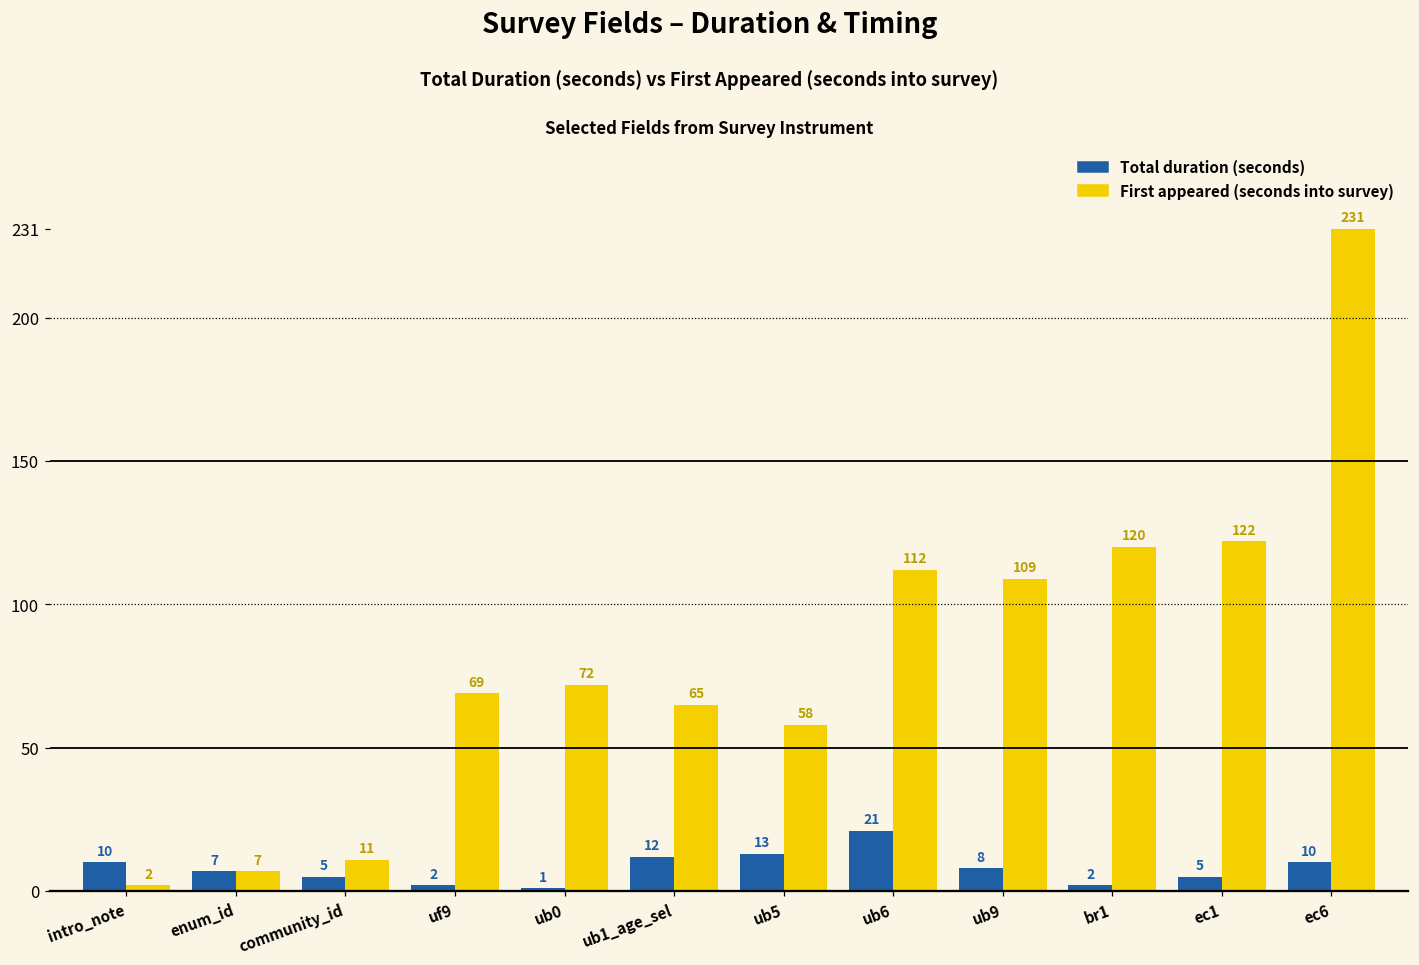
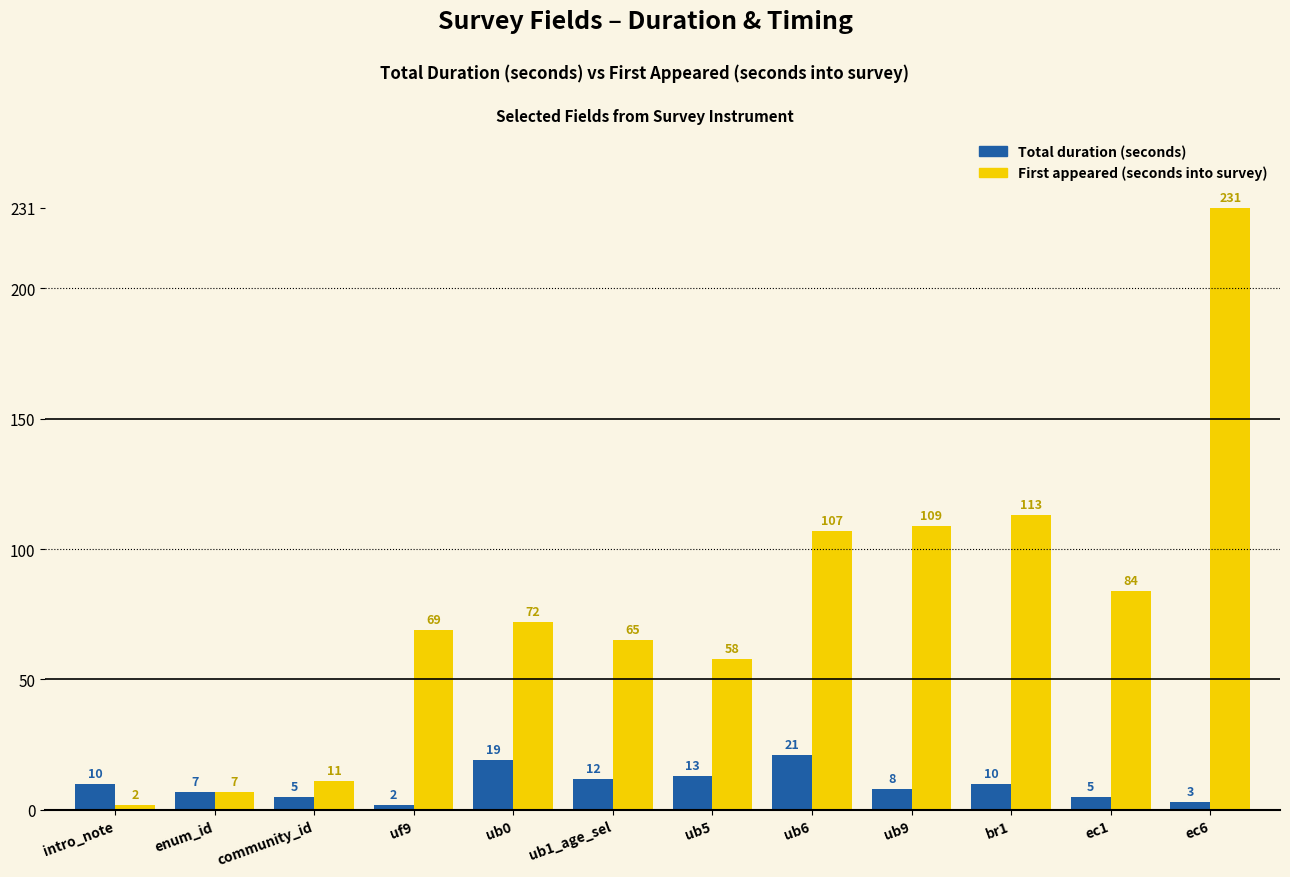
  {
    "Total duration (seconds)": {
      "intro_note": 10,
      "enum_id": 7,
      "community_id": 5,
      "uf9": 2,
-     "ub0": 1,
+     "ub0": 19,
      "ub1_age_sel": 12,
      "ub5": 13,
      "ub6": 21,
      "ub9": 8,
-     "br1": 2,
+     "br1": 10,
      "ec1": 5,
-     "ec6": 10
+     "ec6": 3
    },
    "First appeared (seconds into survey)": {
      "intro_note": 2,
      "enum_id": 7,
      "community_id": 11,
      "uf9": 69,
      "ub0": 72,
      "ub1_age_sel": 65,
      "ub5": 58,
-     "ub6": 112,
+     "ub6": 107,
      "ub9": 109,
-     "br1": 120,
-     "ec1": 122,
+     "br1": 113,
+     "ec1": 84,
      "ec6": 231
    }
  }
